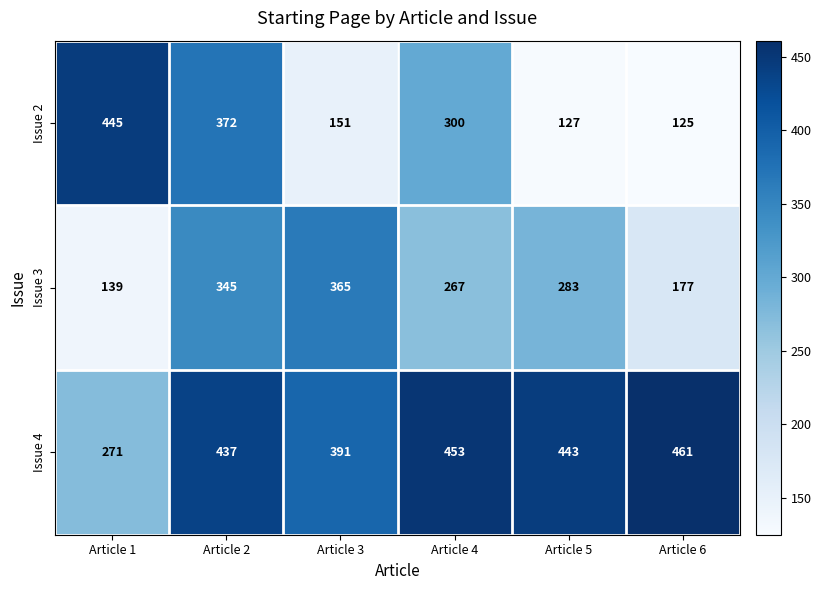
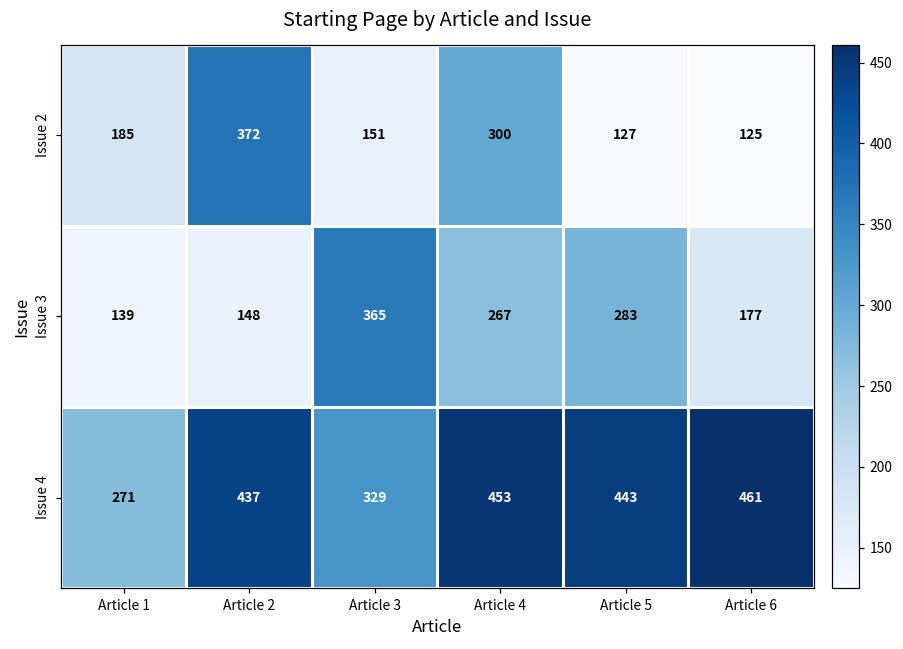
  {
    "Issue 2": {
-     "Article 1": 445,
+     "Article 1": 185,
      "Article 2": 372,
      "Article 3": 151,
      "Article 4": 300,
      "Article 5": 127,
      "Article 6": 125
    },
    "Issue 3": {
      "Article 1": 139,
-     "Article 2": 345,
+     "Article 2": 148,
      "Article 3": 365,
      "Article 4": 267,
      "Article 5": 283,
      "Article 6": 177
    },
    "Issue 4": {
      "Article 1": 271,
      "Article 2": 437,
-     "Article 3": 391,
+     "Article 3": 329,
      "Article 4": 453,
      "Article 5": 443,
      "Article 6": 461
    }
  }
